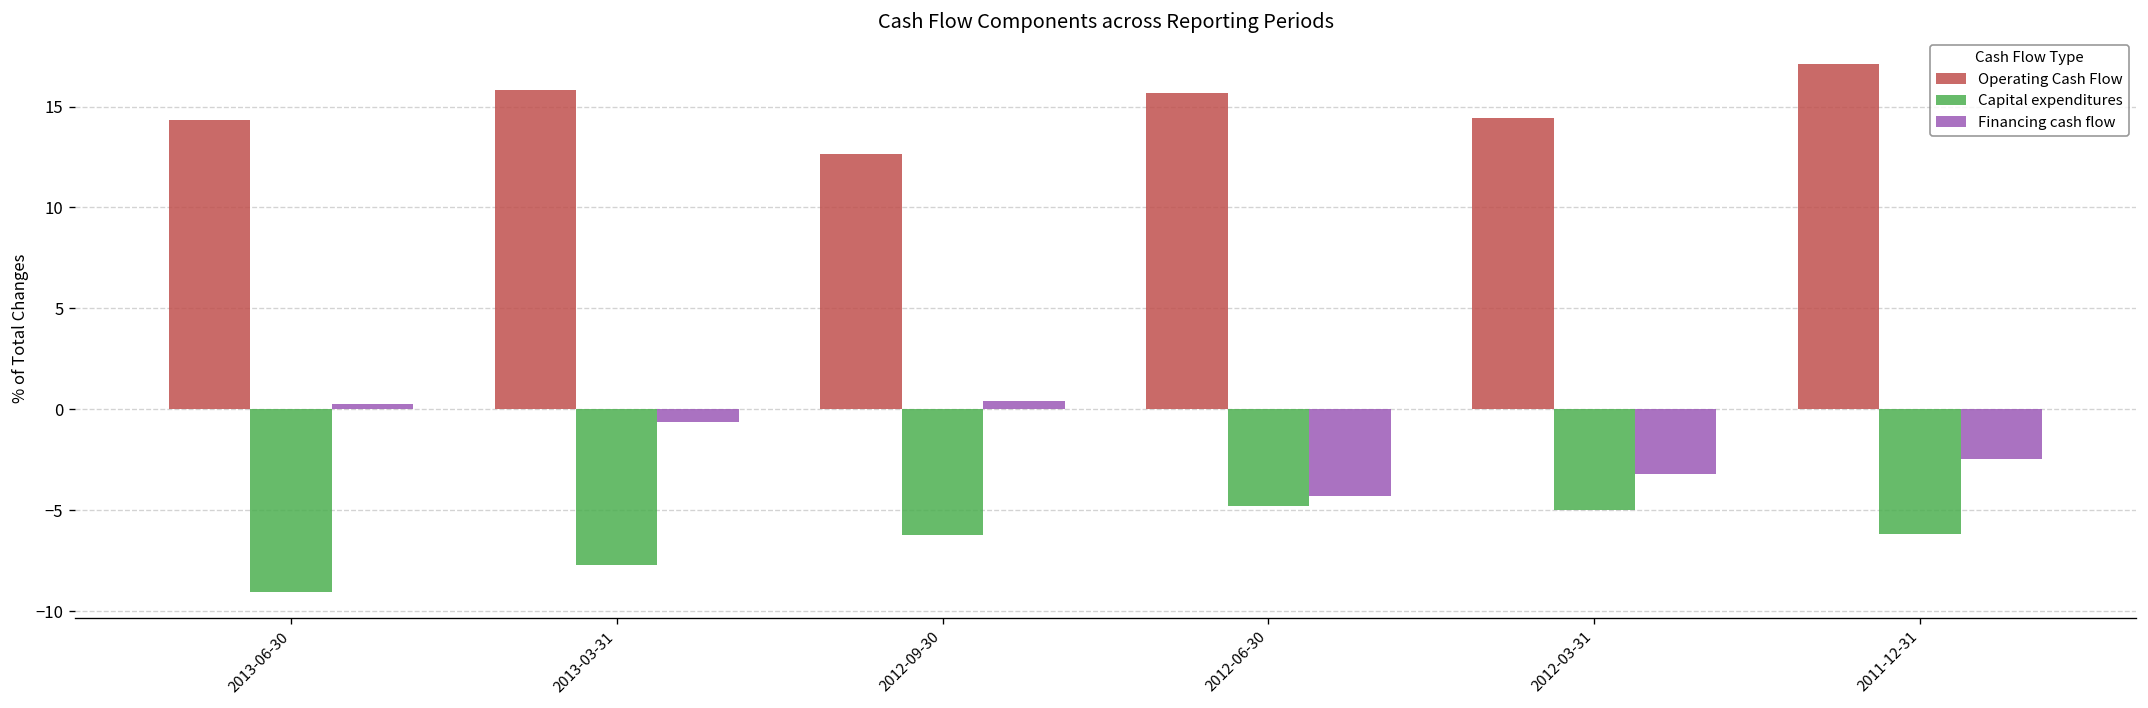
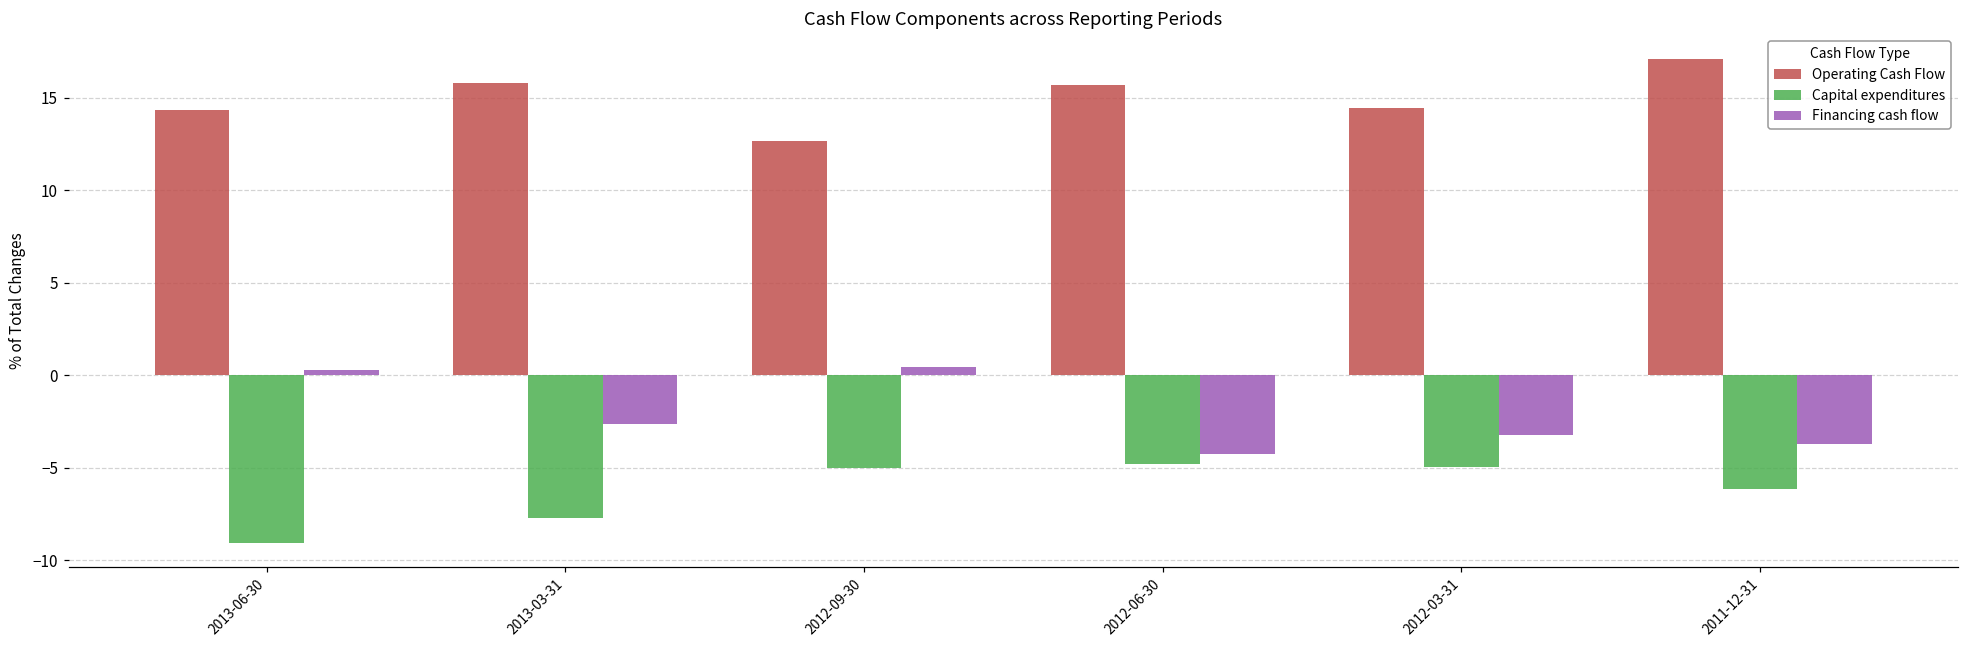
  {
    "Operating Cash Flow": {
      "2013-06-30": 14.3,
      "2013-03-31": 15.8,
      "2012-09-30": 12.6,
      "2012-06-30": 15.7,
      "2012-03-31": 14.4,
      "2011-12-31": 17.1
    },
    "Capital expenditures": {
      "2013-06-30": -9.1,
      "2013-03-31": -7.7,
-     "2012-09-30": -6.2,
+     "2012-09-30": -5.0,
      "2012-06-30": -4.8,
      "2012-03-31": -5.0,
      "2011-12-31": -6.2
    },
    "Financing cash flow": {
      "2013-06-30": 0.3,
-     "2013-03-31": -0.7,
+     "2013-03-31": -2.7,
      "2012-09-30": 0.4,
      "2012-06-30": -4.3,
      "2012-03-31": -3.2,
-     "2011-12-31": -2.5
+     "2011-12-31": -3.7
    }
  }
